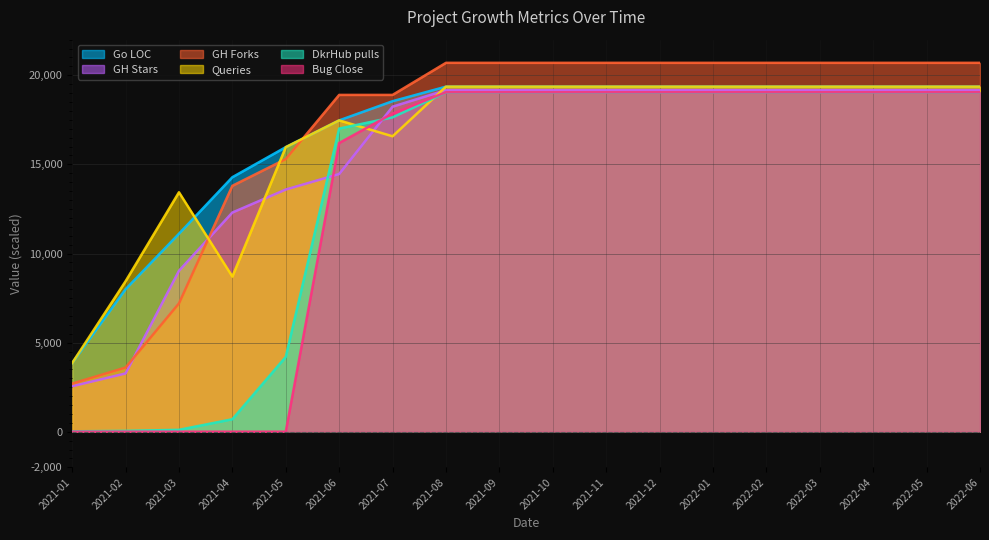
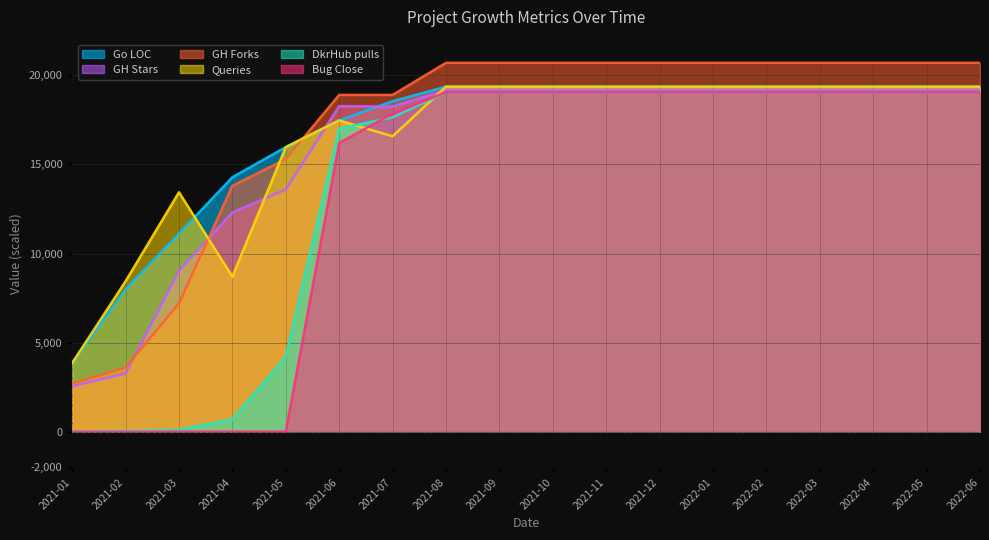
  {
    "Go LOC": {
      "2021-02": "8,000",
      "2021-03": "11,100",
      "2021-04": "14,300",
      "2021-07": "18,500"
    },
    "GH Stars": {
      "2021-01": "2,600",
      "2021-02": "3,300",
      "2021-03": "9,000",
      "2021-04": "12,300",
      "2021-05": "13,600",
-     "2021-06": "14,500",
+     "2021-06": "18,300",
      "2021-07": "18,200"
    },
    "GH Forks": {
      "2021-01": "2,700",
      "2021-02": "3,600",
      "2021-03": "7,200",
      "2021-04": "13,800",
      "2021-05": "15,300",
      "2021-06": "18,900",
      "2021-07": "18,900",
      "2021-08": "20,700",
      "2021-09": "20,700",
      "2021-10": "20,700",
      "2021-11": "20,700",
      "2021-12": "20,700",
      "2022-01": "20,700",
      "2022-02": "20,700",
      "2022-03": "20,700",
      "2022-04": "20,700",
      "2022-05": "20,700",
      "2022-06": "20,700"
    },
    "Queries": {
      "2021-02": "8,400",
      "2021-03": "13,400",
      "2021-04": "8,700",
      "2021-07": "16,600"
    },
    "DkrHub pulls": {
      "2021-04": "700",
      "2021-05": "4,200",
      "2021-06": "17,000",
      "2021-07": "17,600"
    },
    "Bug Close": {
      "2021-04": "0",
      "2021-05": "0",
      "2021-06": "16,200",
      "2021-07": "17,900"
    }
  }
